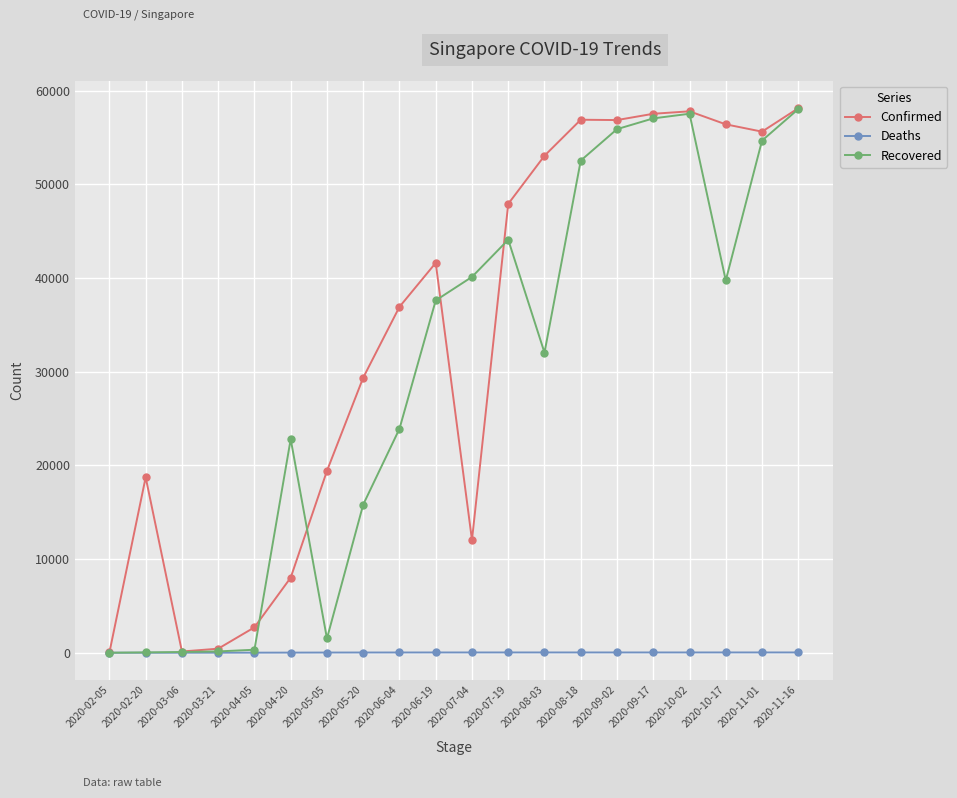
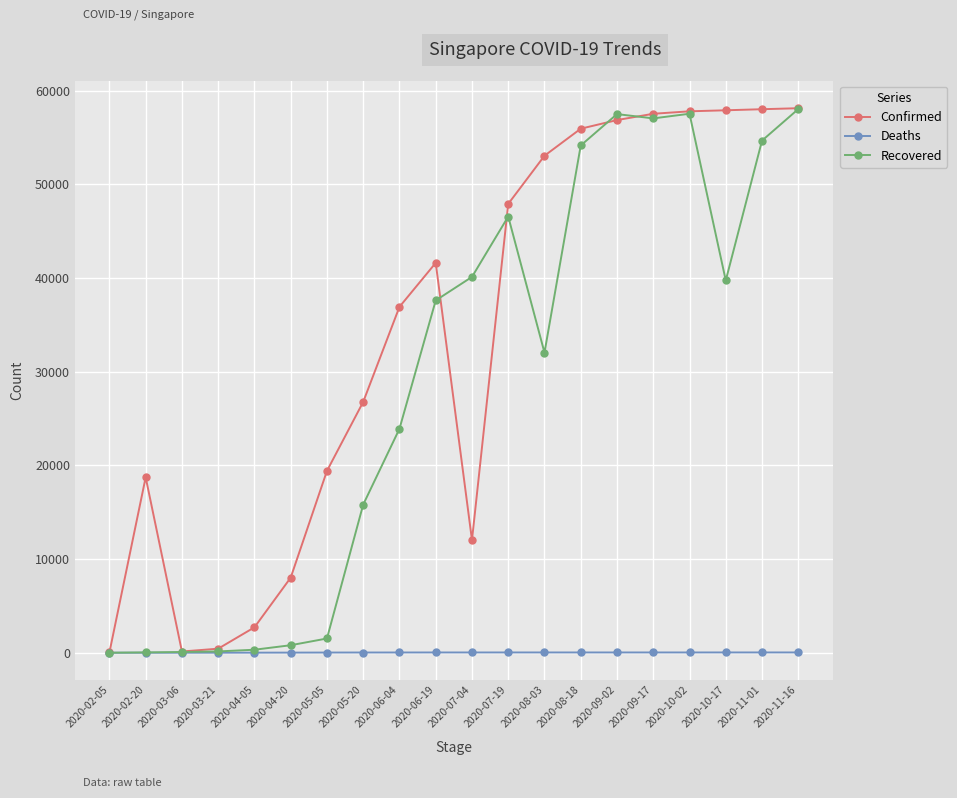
  {
    "Confirmed": {
      "2020-02-20": 19000,
      "2020-03-21": 0,
      "2020-04-05": 3000,
      "2020-04-20": 8000,
      "2020-05-05": 19000,
-     "2020-05-20": 29000,
+     "2020-05-20": 27000,
      "2020-06-04": 37000,
      "2020-06-19": 42000,
      "2020-07-04": 12000,
      "2020-07-19": 48000,
      "2020-08-03": 53000,
-     "2020-08-18": 57000,
+     "2020-08-18": 56000,
      "2020-09-02": 57000,
      "2020-09-17": 58000,
-     "2020-10-17": 56000,
-     "2020-11-01": 56000
+     "2020-10-17": 58000,
+     "2020-11-01": 58000
    },
    "Deaths": {
      "2020-04-05": 0,
      "2020-04-20": 0,
      "2020-05-05": 0,
      "2020-05-20": 0,
      "2020-06-04": 0,
      "2020-06-19": 0,
      "2020-07-04": 0,
      "2020-07-19": 0,
      "2020-08-03": 0,
      "2020-08-18": 0,
      "2020-09-02": 0,
      "2020-09-17": 0,
      "2020-10-02": 0,
      "2020-10-17": 0,
      "2020-11-01": 0,
      "2020-11-16": 0
    },
    "Recovered": {
      "2020-04-05": 0,
-     "2020-04-20": 23000,
+     "2020-04-20": 1000,
      "2020-05-05": 2000,
      "2020-05-20": 16000,
      "2020-06-04": 24000,
      "2020-06-19": 38000,
      "2020-07-04": 40000,
-     "2020-07-19": 44000,
+     "2020-07-19": 47000,
      "2020-08-03": 32000,
-     "2020-08-18": 53000,
-     "2020-09-02": 56000,
+     "2020-08-18": 54000,
+     "2020-09-02": 57000,
      "2020-09-17": 57000,
      "2020-10-17": 40000,
      "2020-11-01": 55000
    }
  }
